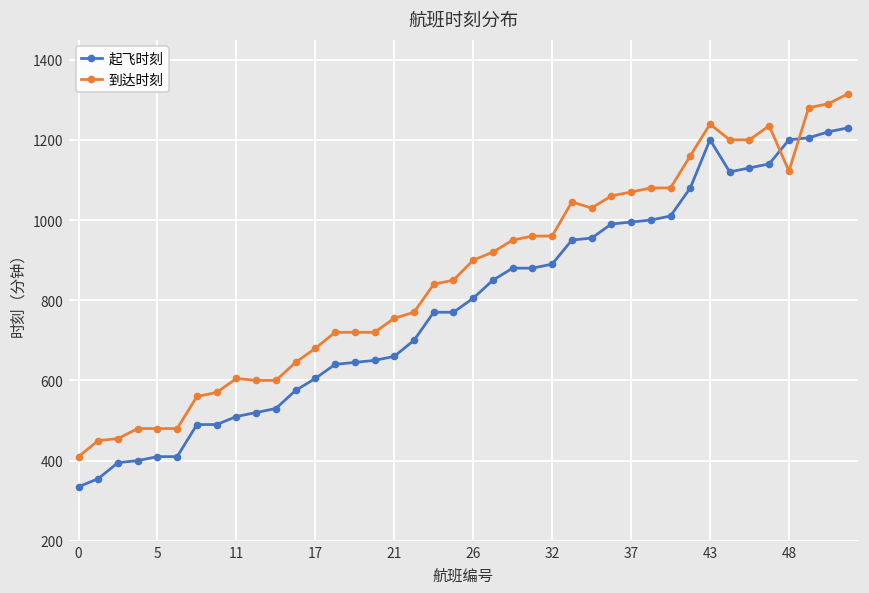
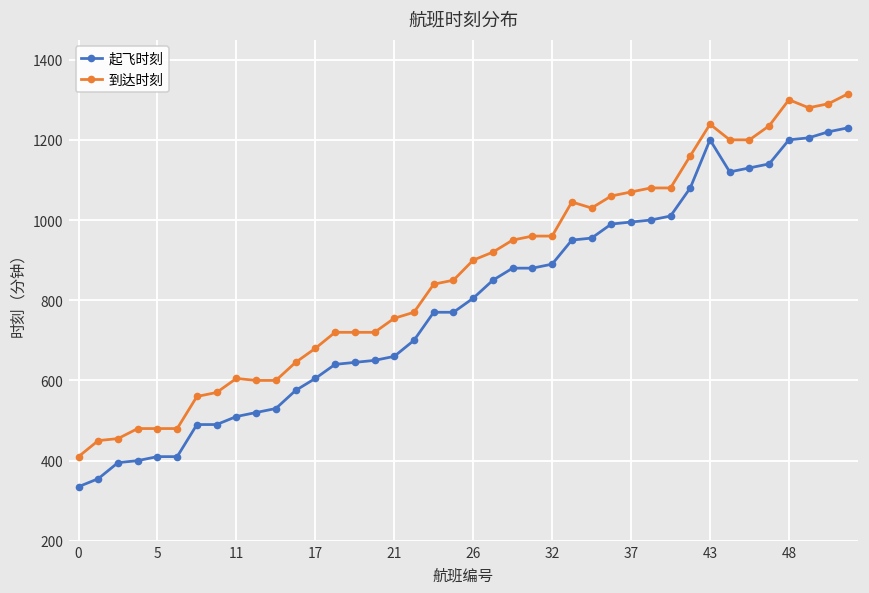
  {
    "起飞时刻": {
      "0": 340,
      "32": 890,
      "43": 1200,
      "48": 1200
    },
    "到达时刻": {
      "0": 410,
      "32": 960,
      "43": 1240,
-     "48": 1120
+     "48": 1300
    }
  }
